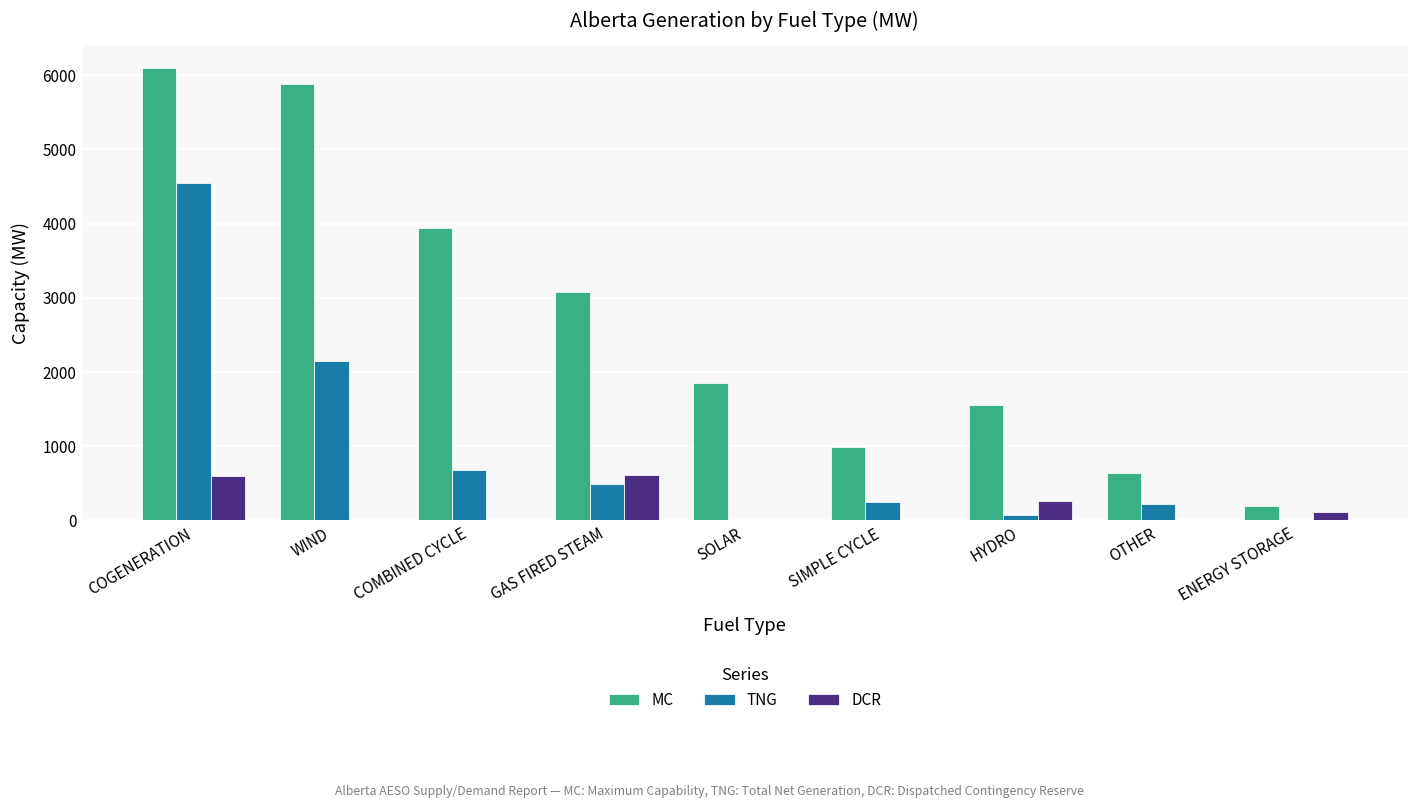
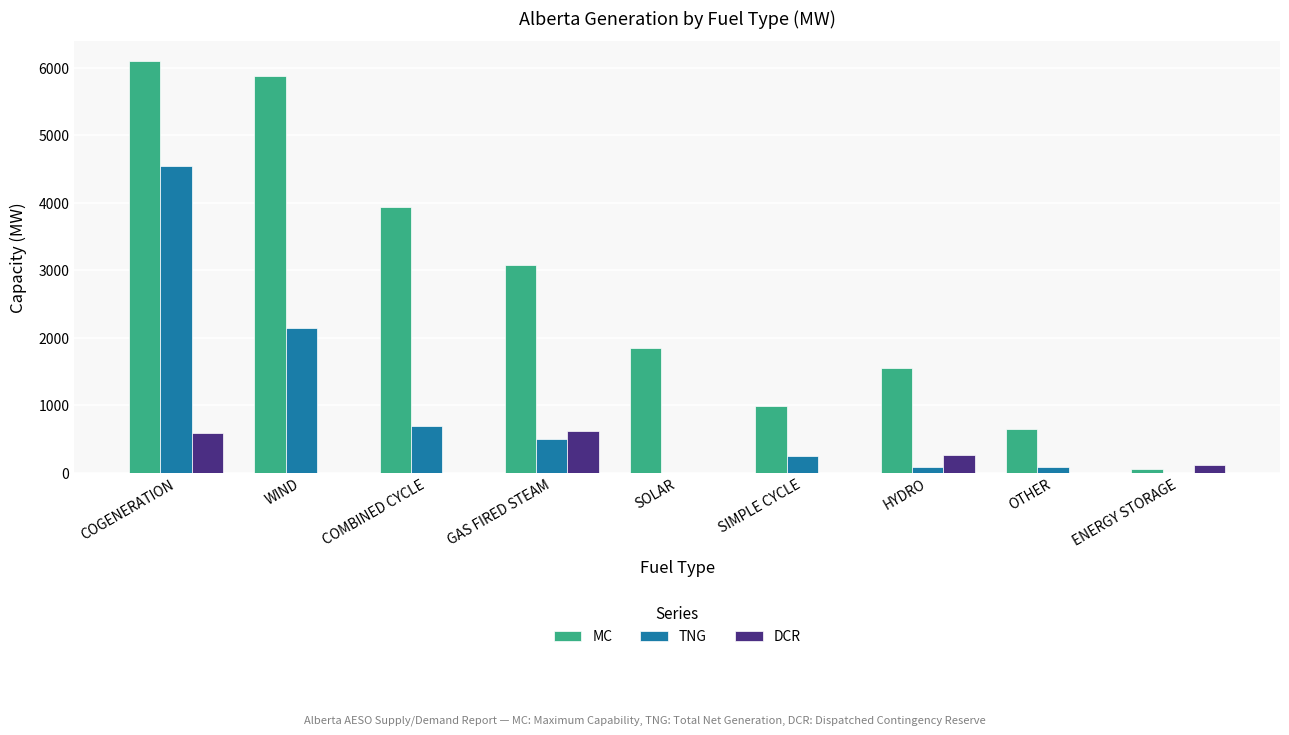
  {
    "MC": {
      "COGENERATION": 6100,
      "WIND": 5900,
      "COMBINED CYCLE": 3900,
      "GAS FIRED STEAM": 3100,
      "SOLAR": 1900,
      "SIMPLE CYCLE": 1000,
      "HYDRO": 1600,
      "OTHER": 600,
-     "ENERGY STORAGE": 200
+     "ENERGY STORAGE": 100
    },
    "TNG": {
      "COGENERATION": 4600,
      "WIND": 2100,
      "COMBINED CYCLE": 700,
      "GAS FIRED STEAM": 500,
      "SOLAR": 0,
      "SIMPLE CYCLE": 300,
      "HYDRO": 100,
-     "OTHER": 200,
+     "OTHER": 100,
      "ENERGY STORAGE": 0
    },
    "DCR": {
      "COGENERATION": 600,
      "WIND": 0,
      "COMBINED CYCLE": 0,
      "GAS FIRED STEAM": 600,
      "SOLAR": 0,
      "SIMPLE CYCLE": 0,
      "HYDRO": 300,
      "OTHER": 0,
      "ENERGY STORAGE": 100
    }
  }
